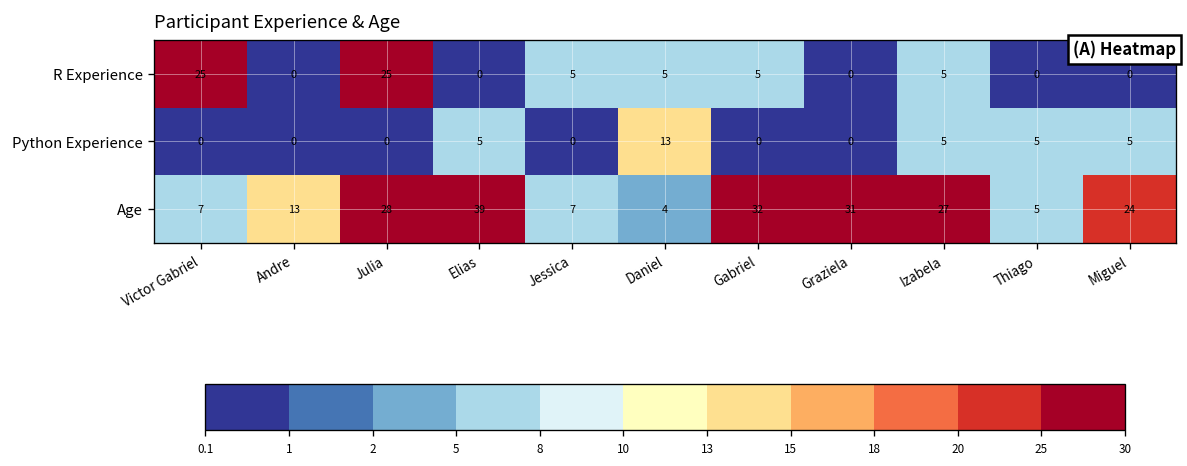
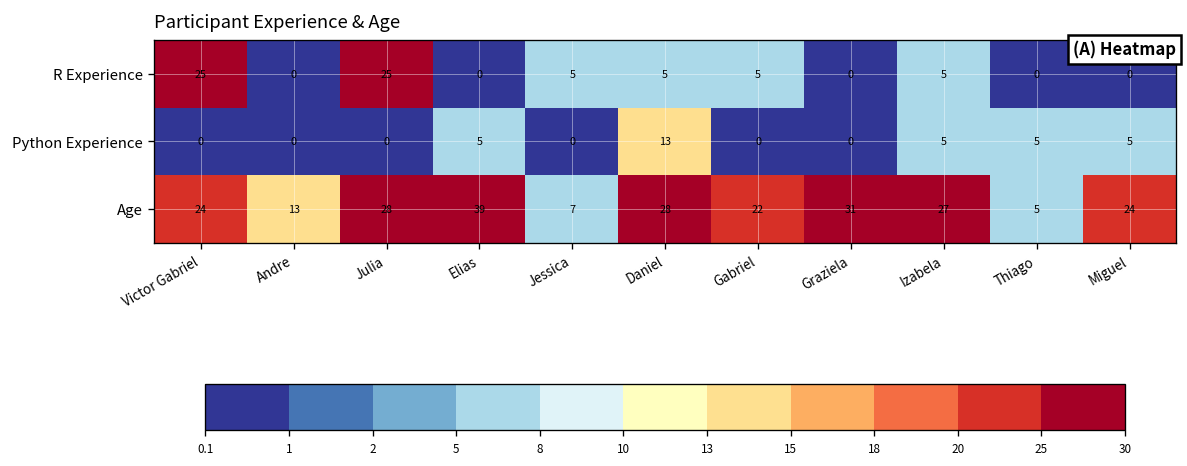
  {
    "R Experience": {
      "Victor Gabriel": 25,
      "Andre": 0,
      "Julia": 25,
      "Elias": 0,
      "Jessica": 5,
      "Daniel": 5,
      "Gabriel": 5,
      "Graziela": 0,
      "Izabela": 5,
      "Thiago": 0,
      "Miguel": 0
    },
    "Python Experience": {
      "Victor Gabriel": 0,
      "Andre": 0,
      "Julia": 0,
      "Elias": 5,
      "Jessica": 0,
      "Daniel": 13,
      "Gabriel": 0,
      "Graziela": 0,
      "Izabela": 5,
      "Thiago": 5,
      "Miguel": 5
    },
    "Age": {
-     "Victor Gabriel": 7,
+     "Victor Gabriel": 24,
      "Andre": 13,
      "Julia": 28,
      "Elias": 39,
      "Jessica": 7,
-     "Daniel": 4,
-     "Gabriel": 32,
+     "Daniel": 28,
+     "Gabriel": 22,
      "Graziela": 31,
      "Izabela": 27,
      "Thiago": 5,
      "Miguel": 24
    }
  }
